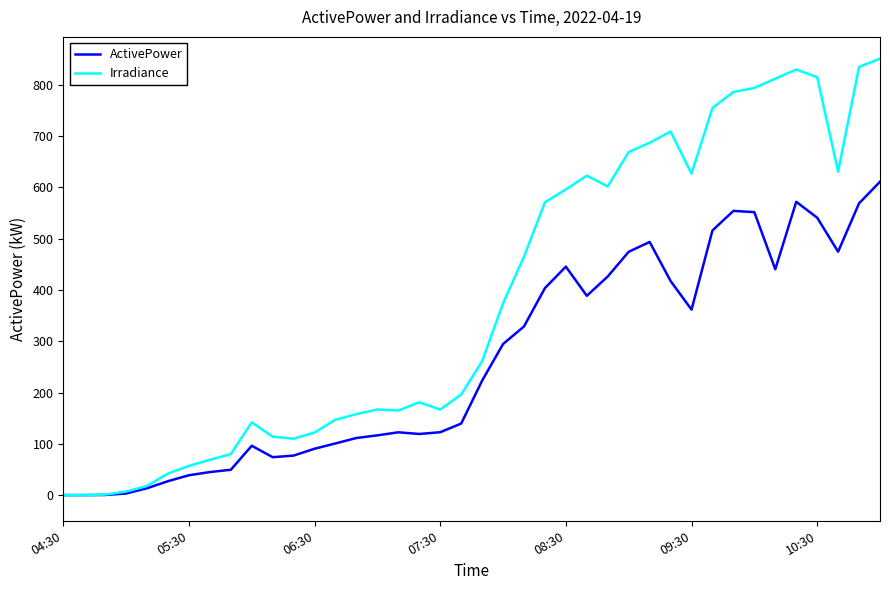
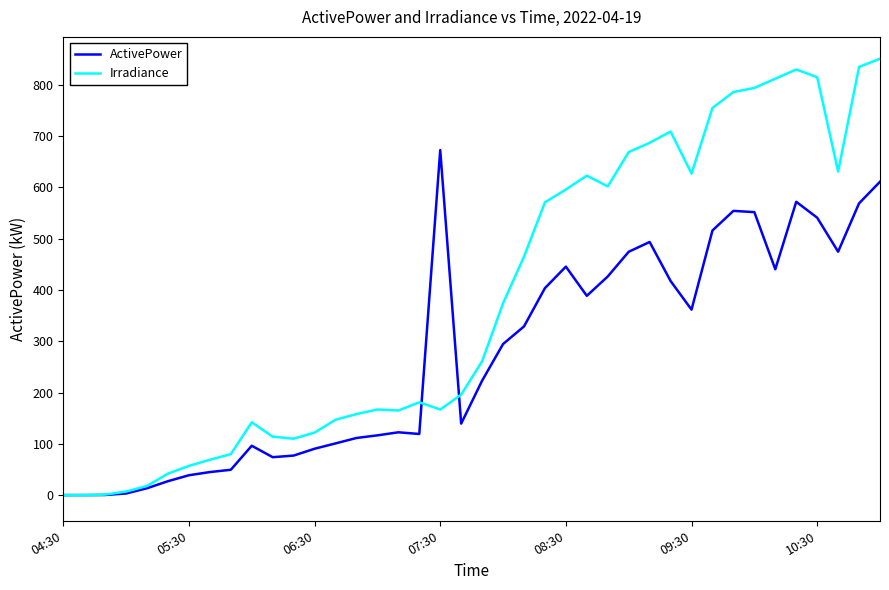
  {
    "ActivePower": {
      "05:30": 40,
      "06:30": 90,
-     "07:30": 120,
+     "07:30": 670,
      "08:30": 450,
      "09:30": 360,
      "10:30": 540
    },
    "Irradiance": {
      "05:30": 60,
      "06:30": 120,
      "07:30": 170,
      "08:30": 600,
      "09:30": 630,
      "10:30": 820
    }
  }
